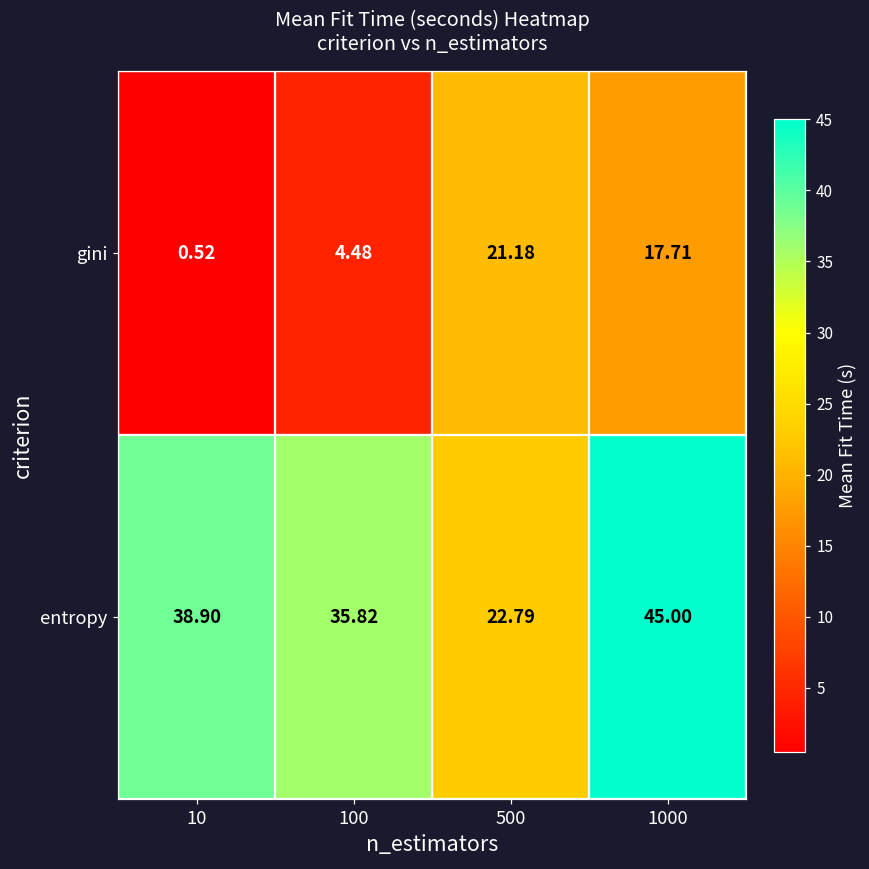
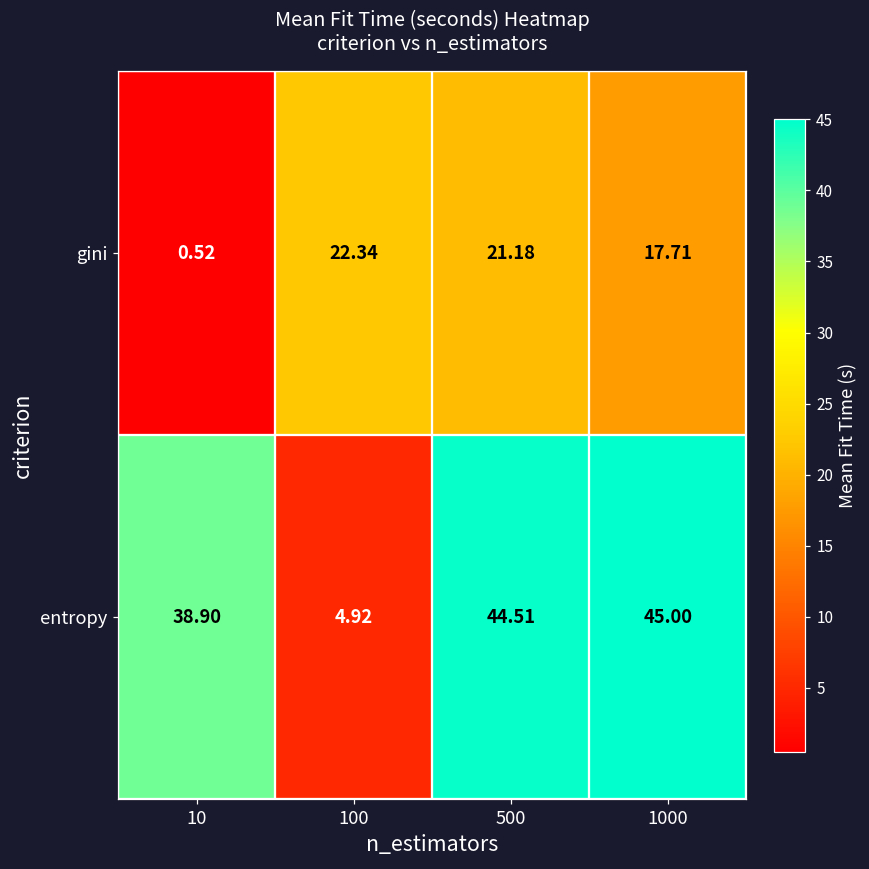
  {
    "gini": {
      "10": 0.52,
-     "100": 4.48,
+     "100": 22.34,
      "500": 21.18,
      "1000": 17.71
    },
    "entropy": {
      "10": 38.90,
-     "100": 35.82,
-     "500": 22.79,
+     "100": 4.92,
+     "500": 44.51,
      "1000": 45.00
    }
  }
